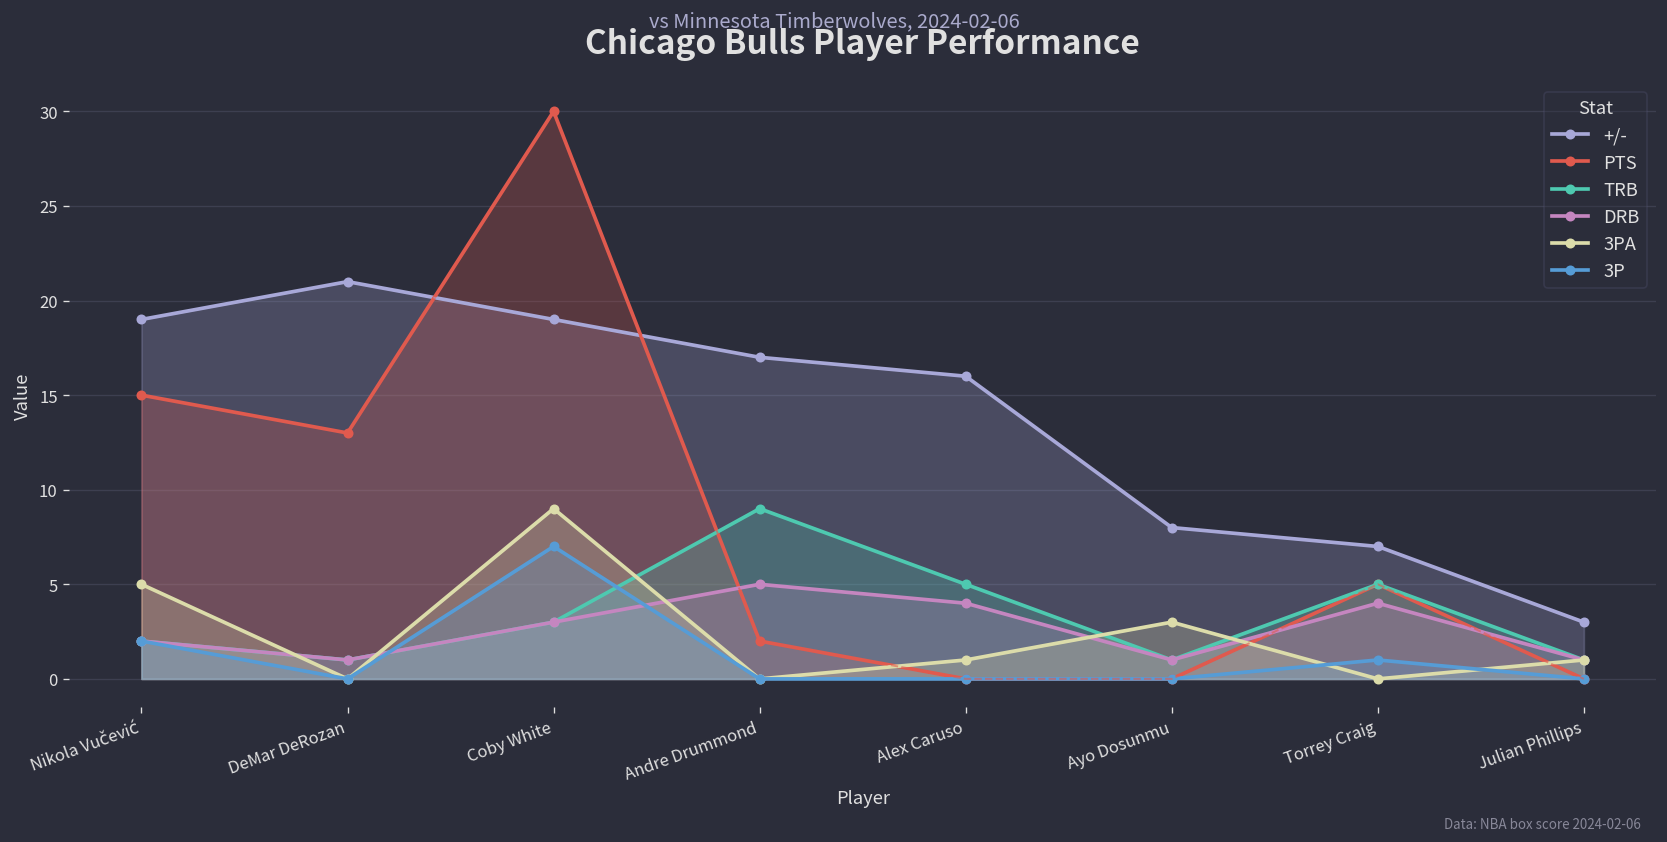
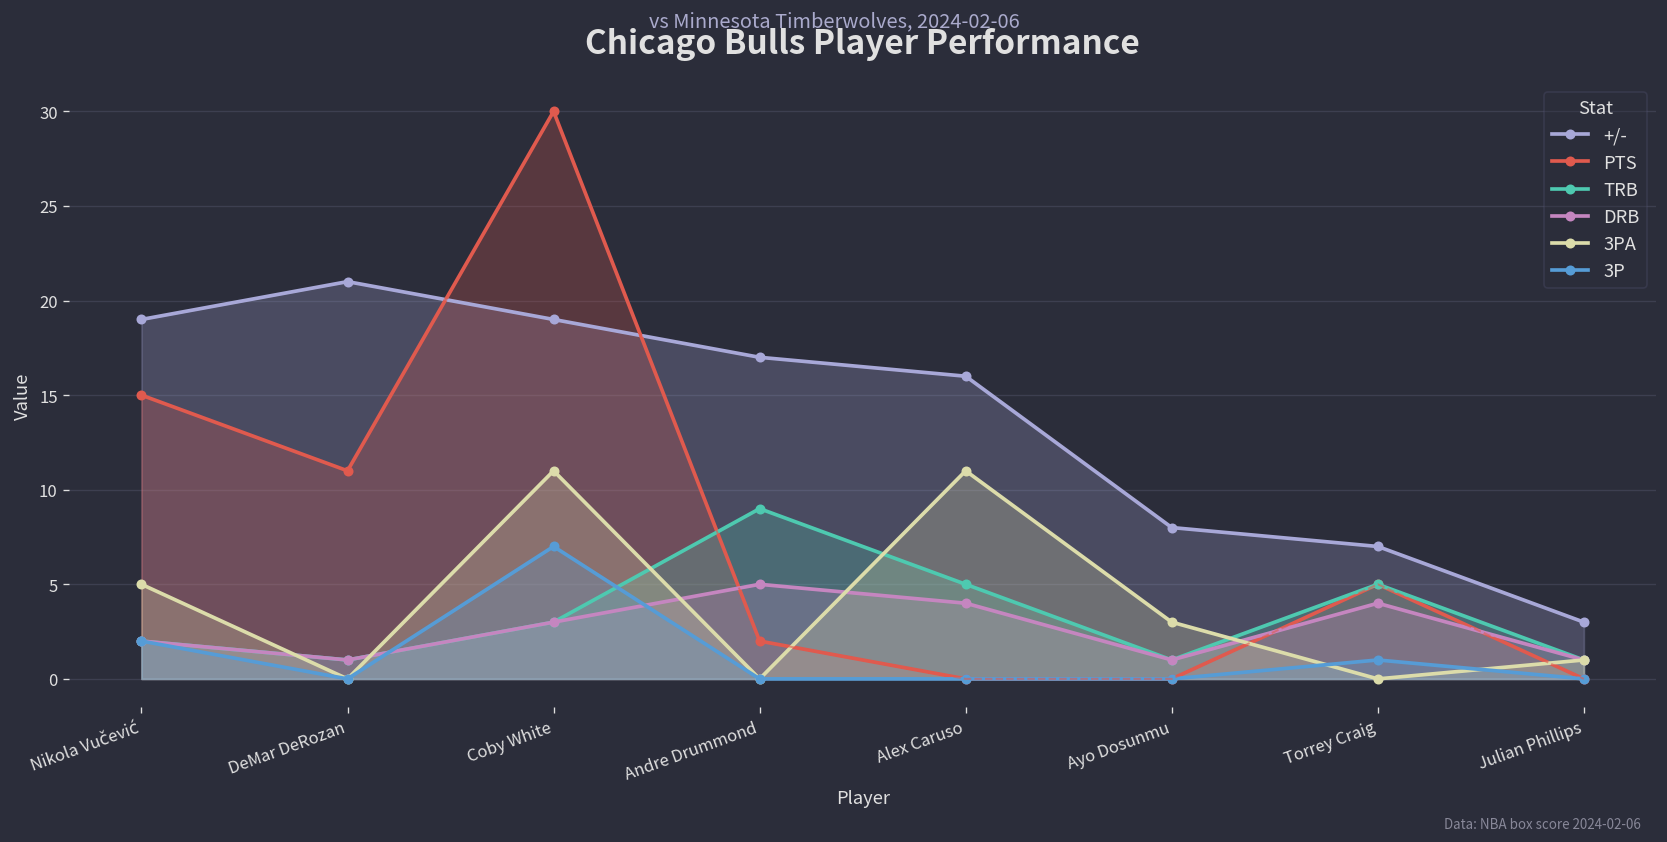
  {
    "PTS": {
      "Nikola Vučević": 15,
-     "DeMar DeRozan": 13,
+     "DeMar DeRozan": 11,
      "Coby White": 30,
      "Andre Drummond": 2
    },
    "3PA": {
      "Nikola Vučević": 5,
-     "Coby White": 9,
-     "Alex Caruso": 1,
+     "Coby White": 11,
+     "Alex Caruso": 11,
      "Ayo Dosunmu": 3,
      "Torrey Craig": 0
    }
  }
